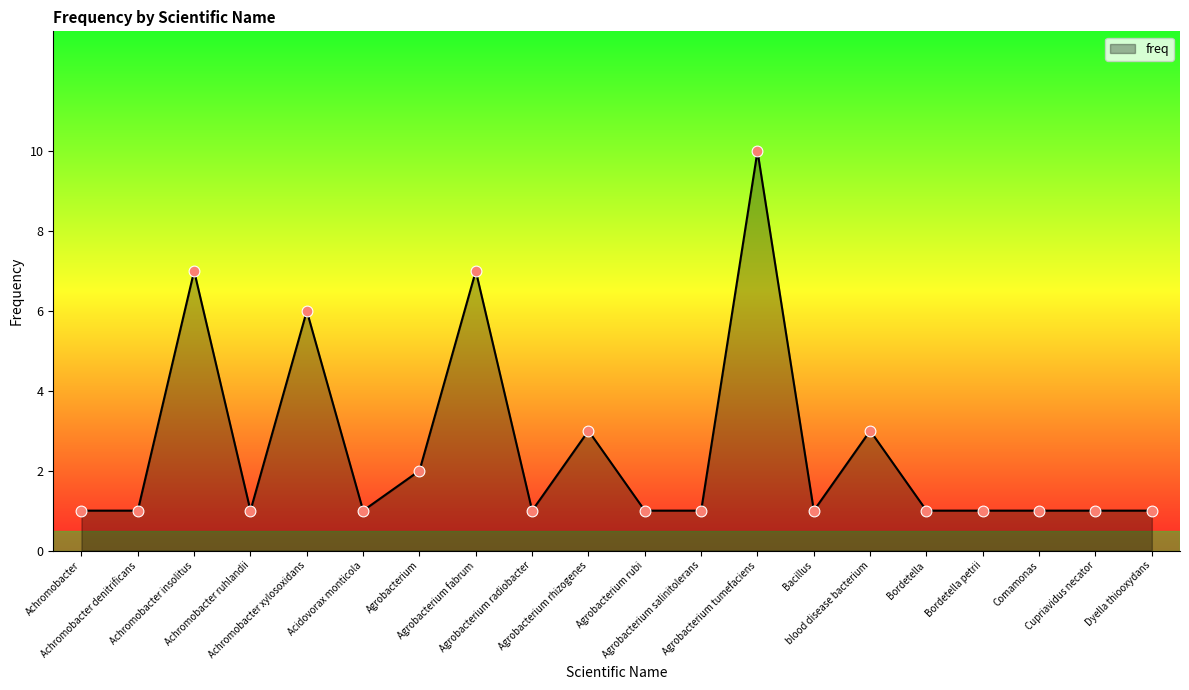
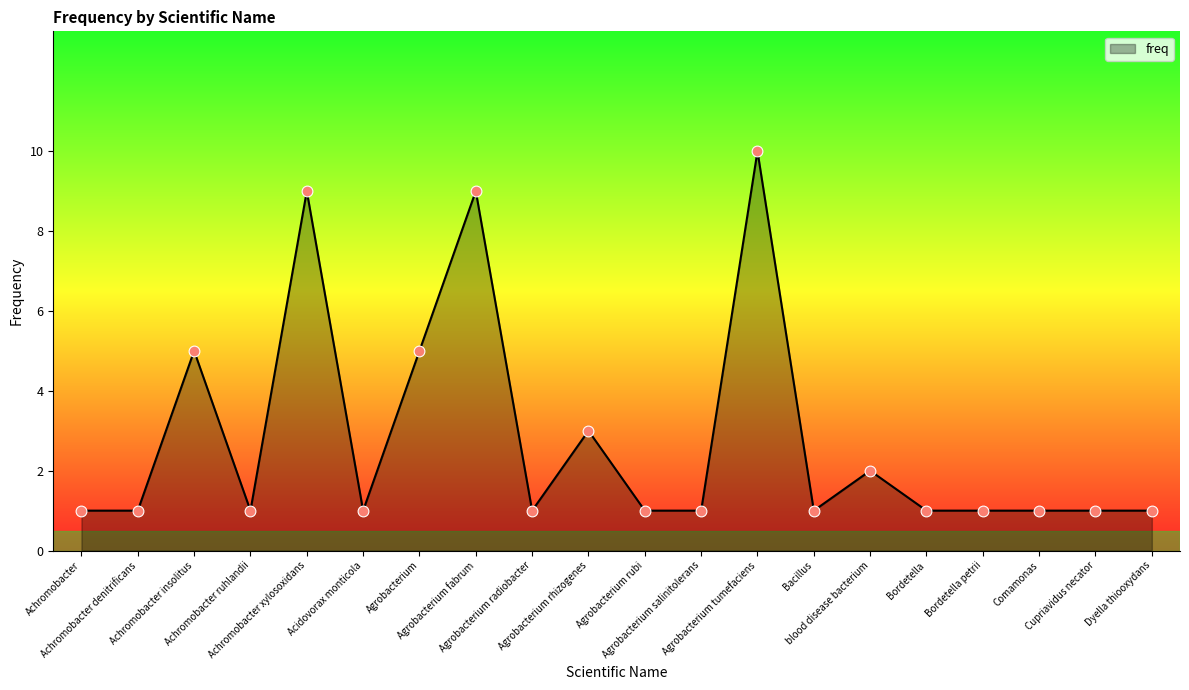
  {
    "Achromobacter": 1,
    "Achromobacter denitrificans": 1,
-   "Achromobacter insolitus": 7,
+   "Achromobacter insolitus": 5,
    "Achromobacter ruhlandii": 1,
-   "Achromobacter xylosoxidans": 6,
+   "Achromobacter xylosoxidans": 9,
    "Acidovorax monticola": 1,
-   "Agrobacterium": 2,
-   "Agrobacterium fabrum": 7,
+   "Agrobacterium": 5,
+   "Agrobacterium fabrum": 9,
    "Agrobacterium radiobacter": 1,
    "Agrobacterium rhizogenes": 3,
    "Agrobacterium rubi": 1,
    "Agrobacterium salinitolerans": 1,
    "Agrobacterium tumefaciens": 10,
    "Bacillus": 1,
-   "blood disease bacterium": 3,
+   "blood disease bacterium": 2,
    "Bordetella": 1,
    "Bordetella petrii": 1,
    "Comamonas": 1,
    "Cupriavidus necator": 1,
    "Dyella thiooxydans": 1
  }
